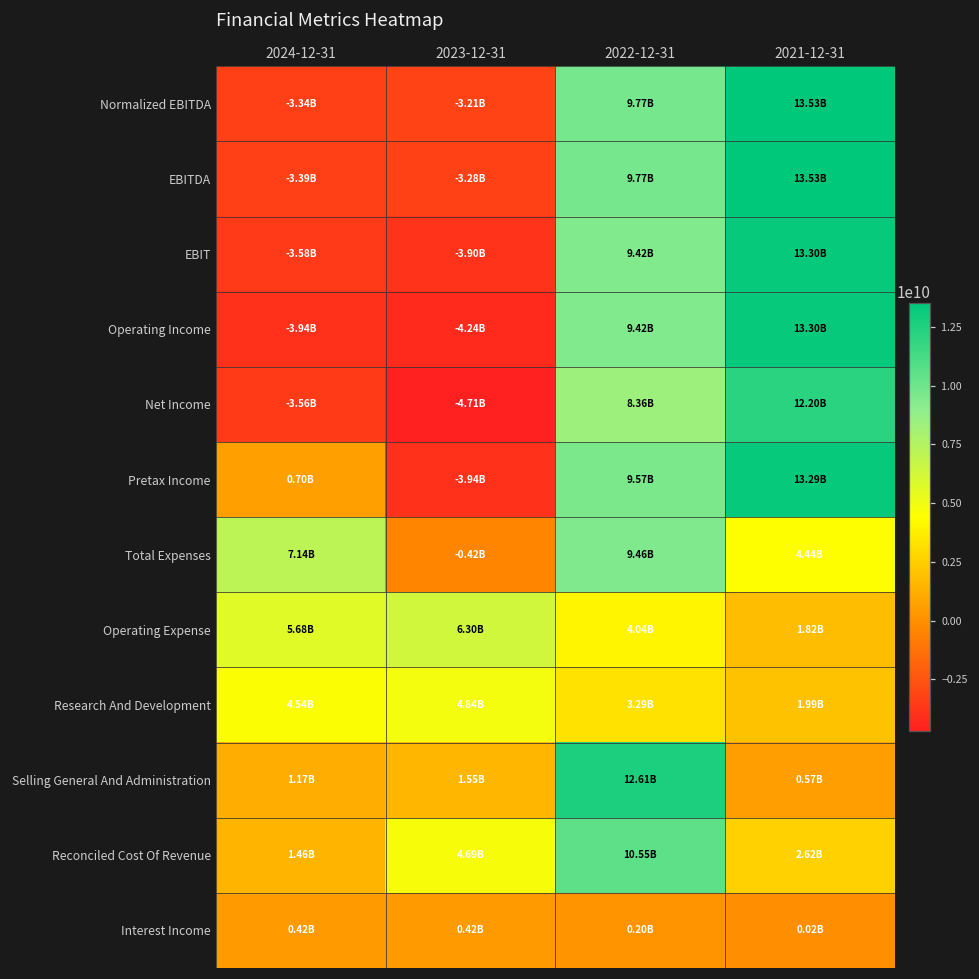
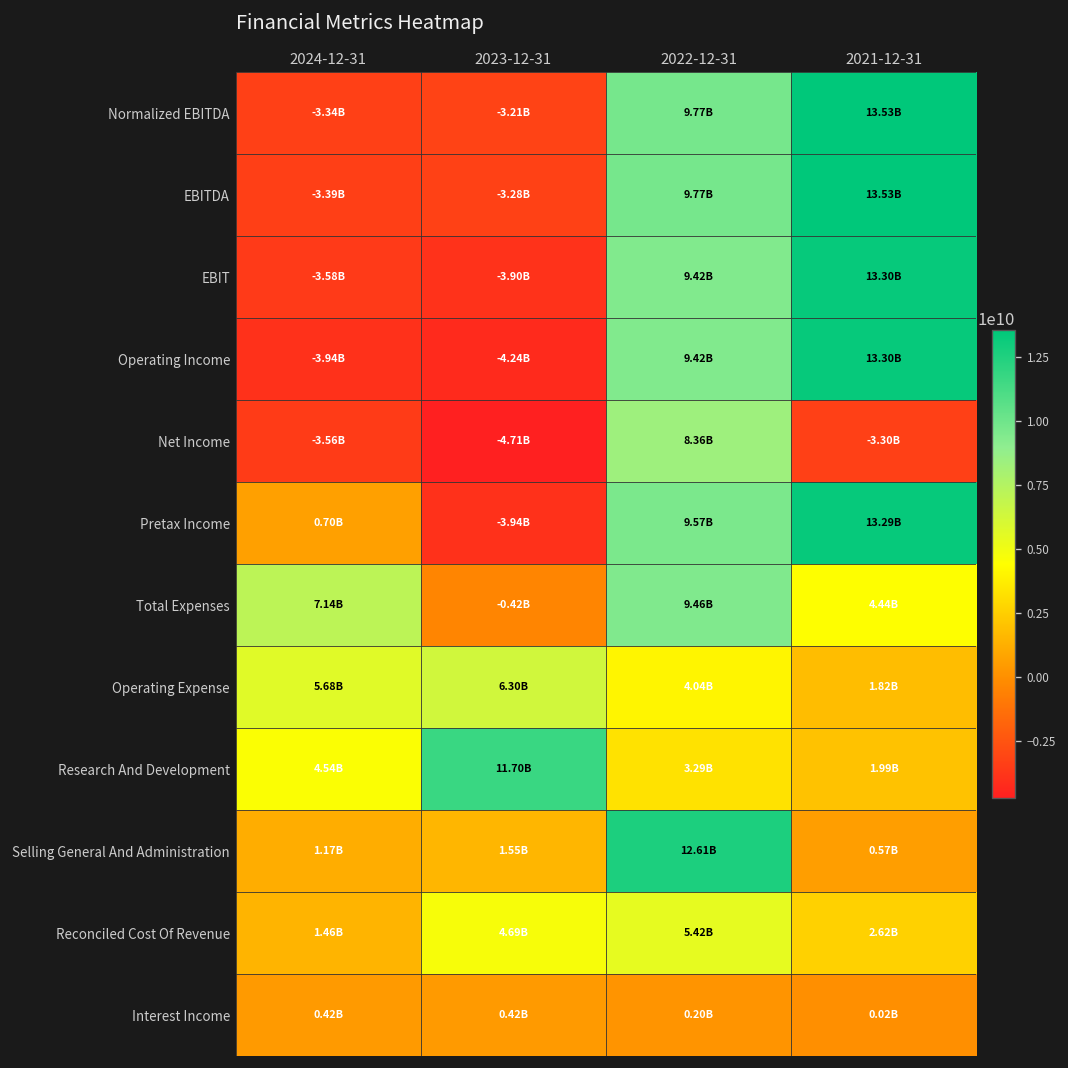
  {
    "Normalized EBITDA": {
      "2024-12-31": "-3.34B",
      "2023-12-31": "-3.21B",
      "2022-12-31": "9.77B",
      "2021-12-31": "13.53B"
    },
    "EBITDA": {
      "2024-12-31": "-3.39B",
      "2023-12-31": "-3.28B",
      "2022-12-31": "9.77B",
      "2021-12-31": "13.53B"
    },
    "EBIT": {
      "2024-12-31": "-3.58B",
      "2023-12-31": "-3.90B",
      "2022-12-31": "9.42B",
      "2021-12-31": "13.30B"
    },
    "Operating Income": {
      "2024-12-31": "-3.94B",
      "2023-12-31": "-4.24B",
      "2022-12-31": "9.42B",
      "2021-12-31": "13.30B"
    },
    "Net Income": {
      "2024-12-31": "-3.56B",
      "2023-12-31": "-4.71B",
      "2022-12-31": "8.36B",
-     "2021-12-31": "12.20B"
+     "2021-12-31": "-3.30B"
    },
    "Pretax Income": {
      "2024-12-31": "0.70B",
      "2023-12-31": "-3.94B",
      "2022-12-31": "9.57B",
      "2021-12-31": "13.29B"
    },
    "Total Expenses": {
      "2024-12-31": "7.14B",
      "2023-12-31": "-0.42B",
      "2022-12-31": "9.46B",
      "2021-12-31": "4.44B"
    },
    "Operating Expense": {
      "2024-12-31": "5.68B",
      "2023-12-31": "6.30B",
      "2022-12-31": "4.04B",
      "2021-12-31": "1.82B"
    },
    "Research And Development": {
      "2024-12-31": "4.54B",
-     "2023-12-31": "4.84B",
+     "2023-12-31": "11.70B",
      "2022-12-31": "3.29B",
      "2021-12-31": "1.99B"
    },
    "Selling General And Administration": {
      "2024-12-31": "1.17B",
      "2023-12-31": "1.55B",
      "2022-12-31": "12.61B",
      "2021-12-31": "0.57B"
    },
    "Reconciled Cost Of Revenue": {
      "2024-12-31": "1.46B",
      "2023-12-31": "4.69B",
-     "2022-12-31": "10.55B",
+     "2022-12-31": "5.42B",
      "2021-12-31": "2.62B"
    },
    "Interest Income": {
      "2024-12-31": "0.42B",
      "2023-12-31": "0.42B",
      "2022-12-31": "0.20B",
      "2021-12-31": "0.02B"
    }
  }
